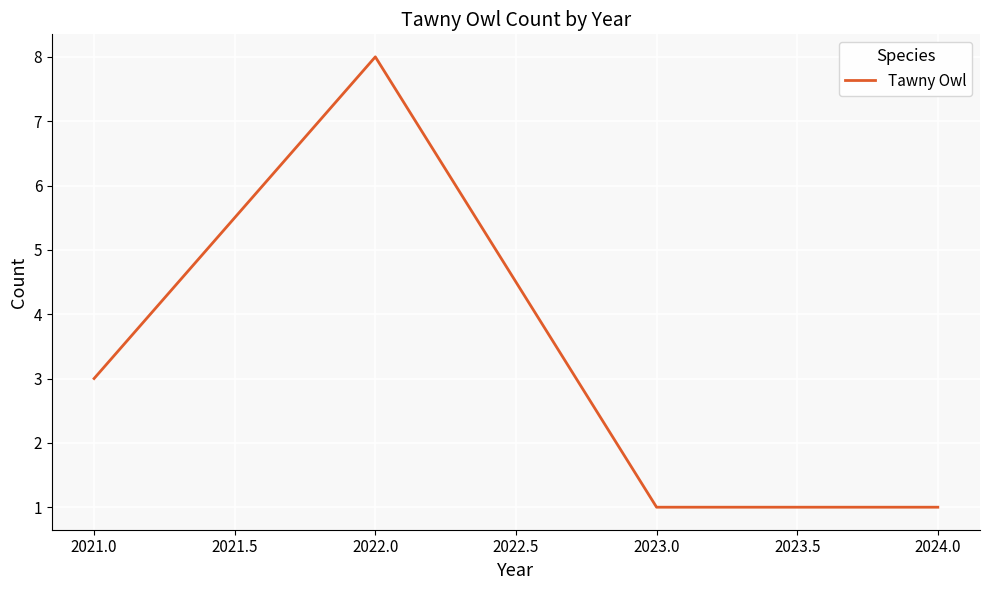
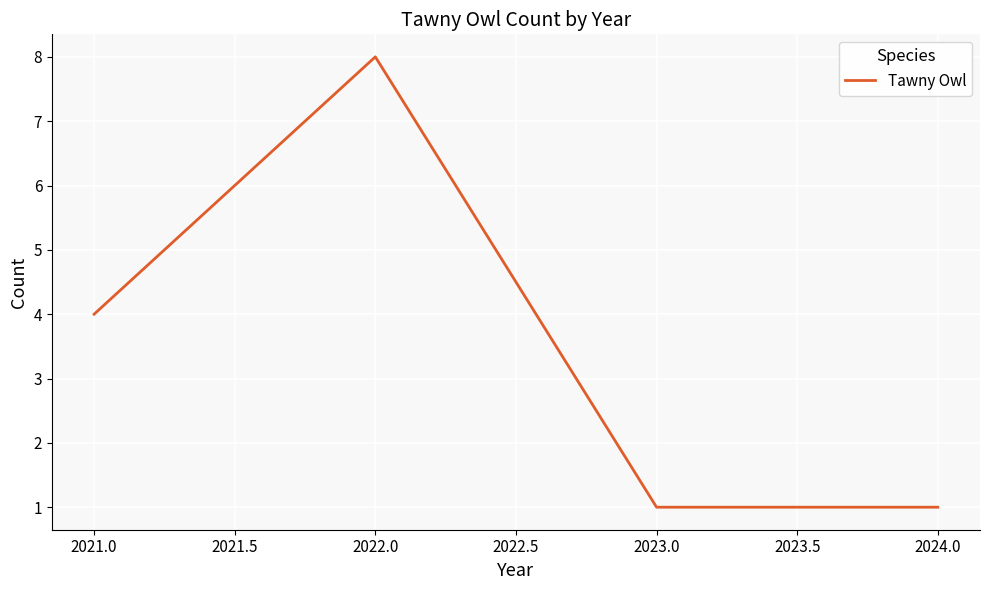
  {
-   "2021.0": 3,
+   "2021.0": 4,
    "2022.0": 8,
    "2023.0": 1,
    "2024.0": 1
  }
